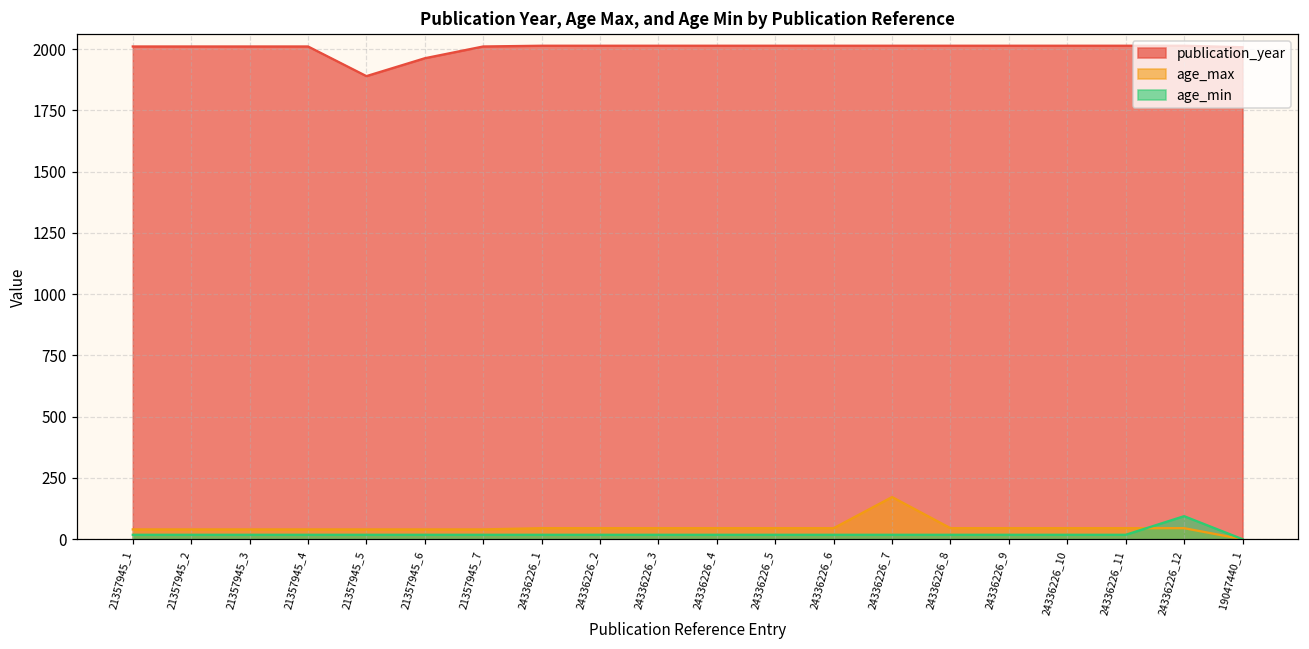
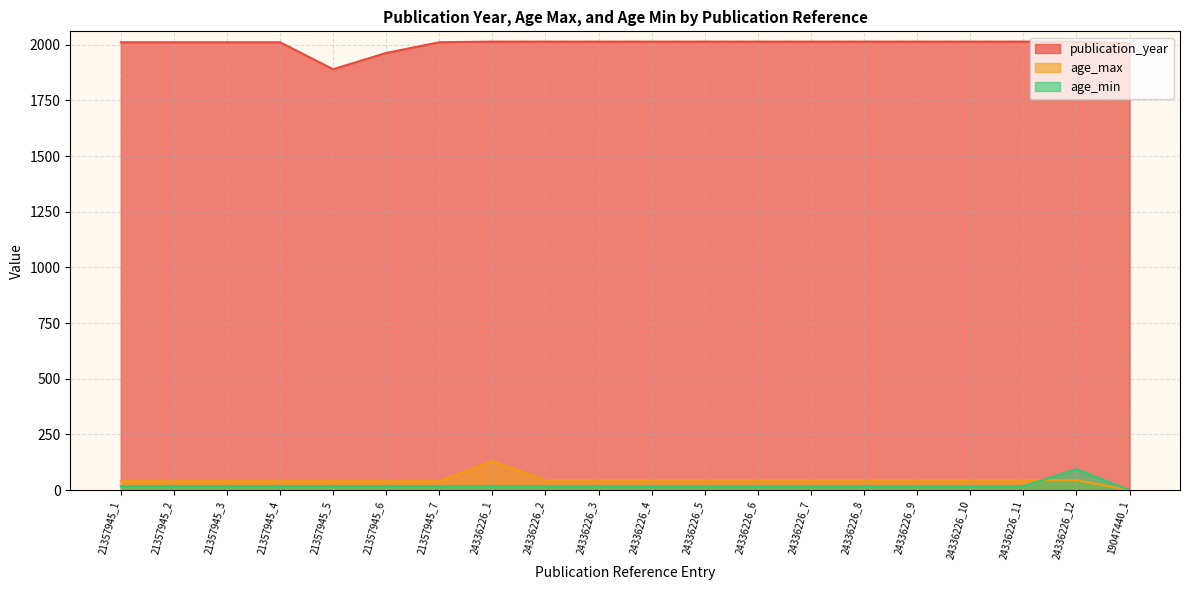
  {
    "publication_year": {
      "21357945_1": 2010,
      "21357945_2": 2010,
      "21357945_3": 2010,
      "21357945_4": 2010,
      "21357945_5": 1890,
      "21357945_6": 1960,
      "21357945_7": 2010,
      "24336226_1": 2010,
      "24336226_2": 2010,
      "24336226_3": 2010,
      "24336226_4": 2010,
      "24336226_5": 2010,
      "24336226_6": 2010,
      "24336226_7": 2010,
      "24336226_8": 2010,
      "24336226_9": 2010,
      "24336226_10": 2010,
      "24336226_11": 2010
    },
    "age_max": {
      "21357945_1": 40,
      "21357945_2": 40,
      "21357945_3": 40,
      "21357945_4": 40,
      "21357945_5": 40,
      "21357945_6": 40,
      "21357945_7": 40,
-     "24336226_1": 50,
+     "24336226_1": 130,
      "24336226_2": 50,
      "24336226_3": 50,
      "24336226_4": 50,
      "24336226_5": 50,
      "24336226_6": 50,
-     "24336226_7": 170,
+     "24336226_7": 50,
      "24336226_8": 50,
      "24336226_9": 50,
      "24336226_10": 50,
      "24336226_11": 50,
      "24336226_12": 50
    },
    "age_min": {
      "21357945_1": 20,
      "21357945_2": 20,
      "21357945_3": 20,
      "21357945_4": 20,
      "21357945_5": 20,
      "21357945_6": 20,
      "21357945_7": 20,
      "24336226_1": 20,
      "24336226_2": 20,
      "24336226_3": 20,
      "24336226_4": 20,
      "24336226_5": 20,
      "24336226_6": 20,
      "24336226_7": 20,
      "24336226_8": 20,
      "24336226_9": 20,
      "24336226_10": 20,
      "24336226_11": 20,
      "24336226_12": 90
    }
  }
